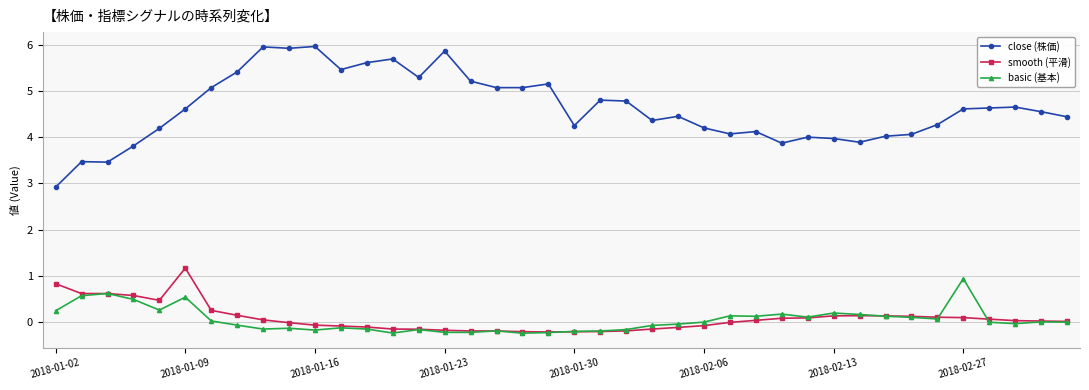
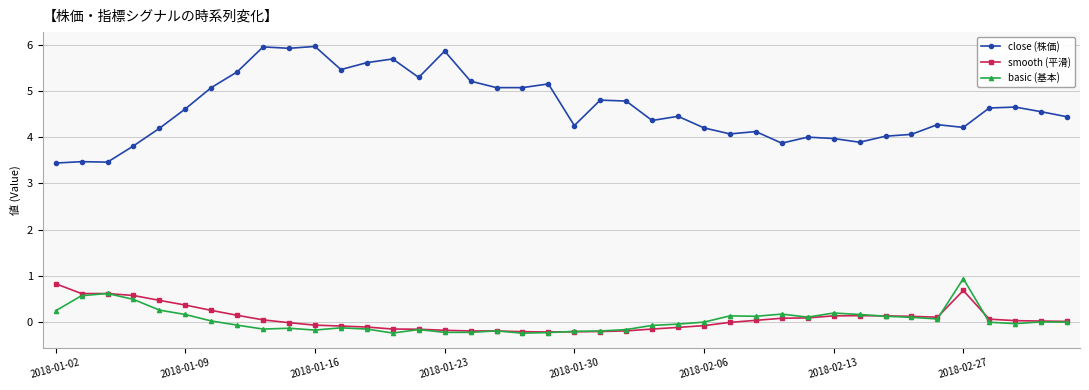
  {
    "close (株価)": {
-     "2018-01-02": 2.9,
+     "2018-01-02": 3.4,
      "2018-01-09": 4.6,
      "2018-01-16": 6.0,
      "2018-01-23": 5.9,
      "2018-01-30": 4.3,
      "2018-02-06": 4.2,
      "2018-02-13": 4.0,
-     "2018-02-27": 4.6
+     "2018-02-27": 4.2
    },
    "smooth (平滑)": {
      "2018-01-02": 0.8,
-     "2018-01-09": 1.2,
+     "2018-01-09": 0.4,
      "2018-01-16": -0.1,
      "2018-02-06": -0.1,
      "2018-02-13": 0.1,
-     "2018-02-27": 0.1
+     "2018-02-27": 0.7
    },
    "basic (基本)": {
      "2018-01-02": 0.2,
-     "2018-01-09": 0.5,
+     "2018-01-09": 0.2,
      "2018-01-16": -0.2,
      "2018-02-06": 0.0,
      "2018-02-13": 0.2,
      "2018-02-27": 0.9
    }
  }
